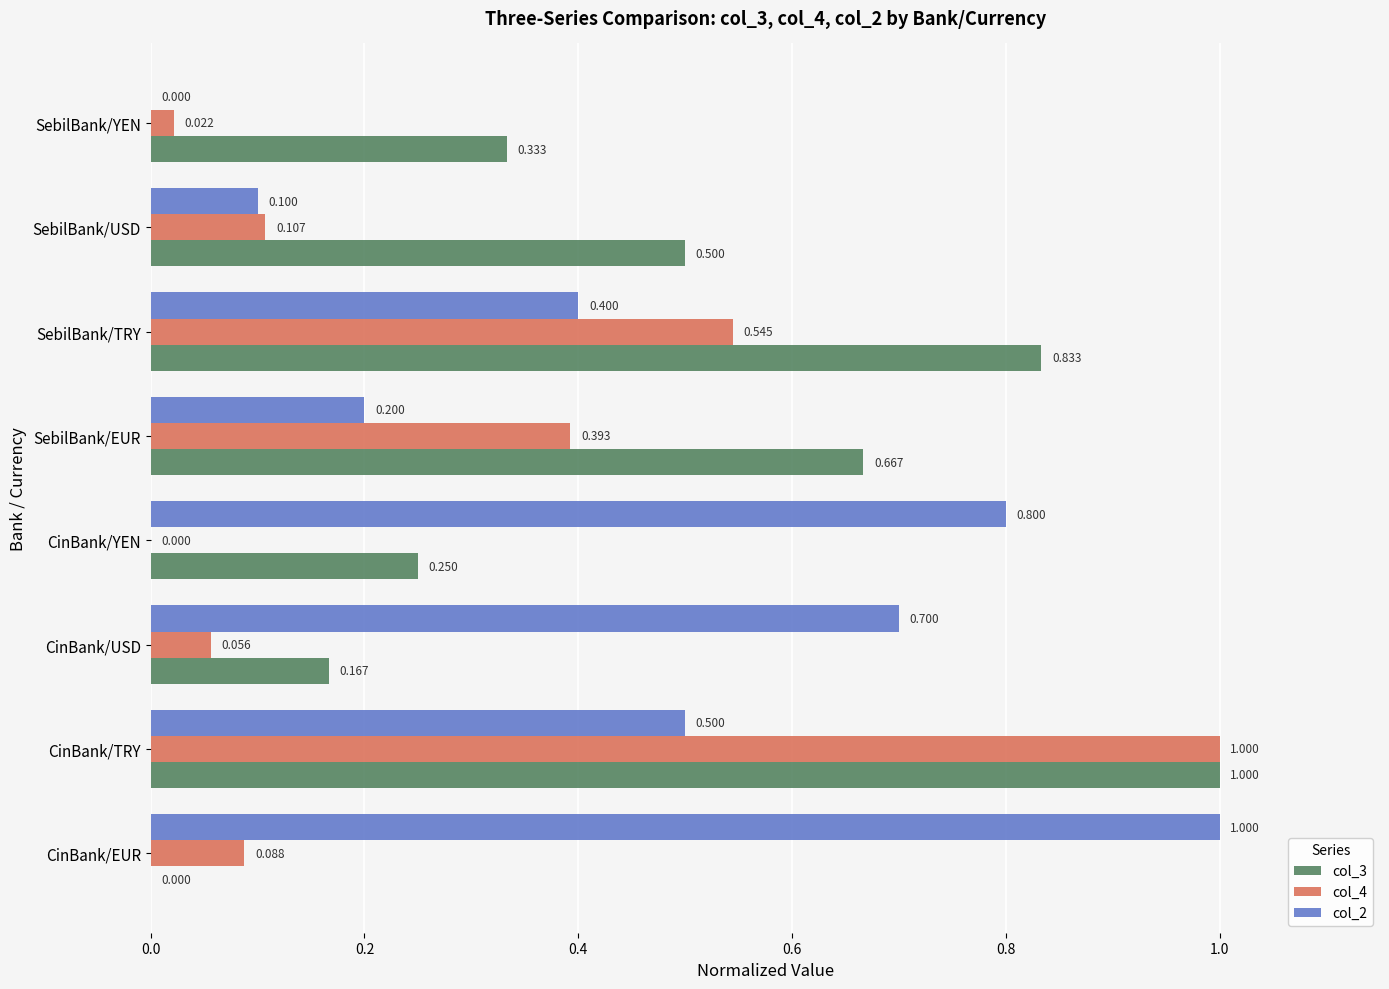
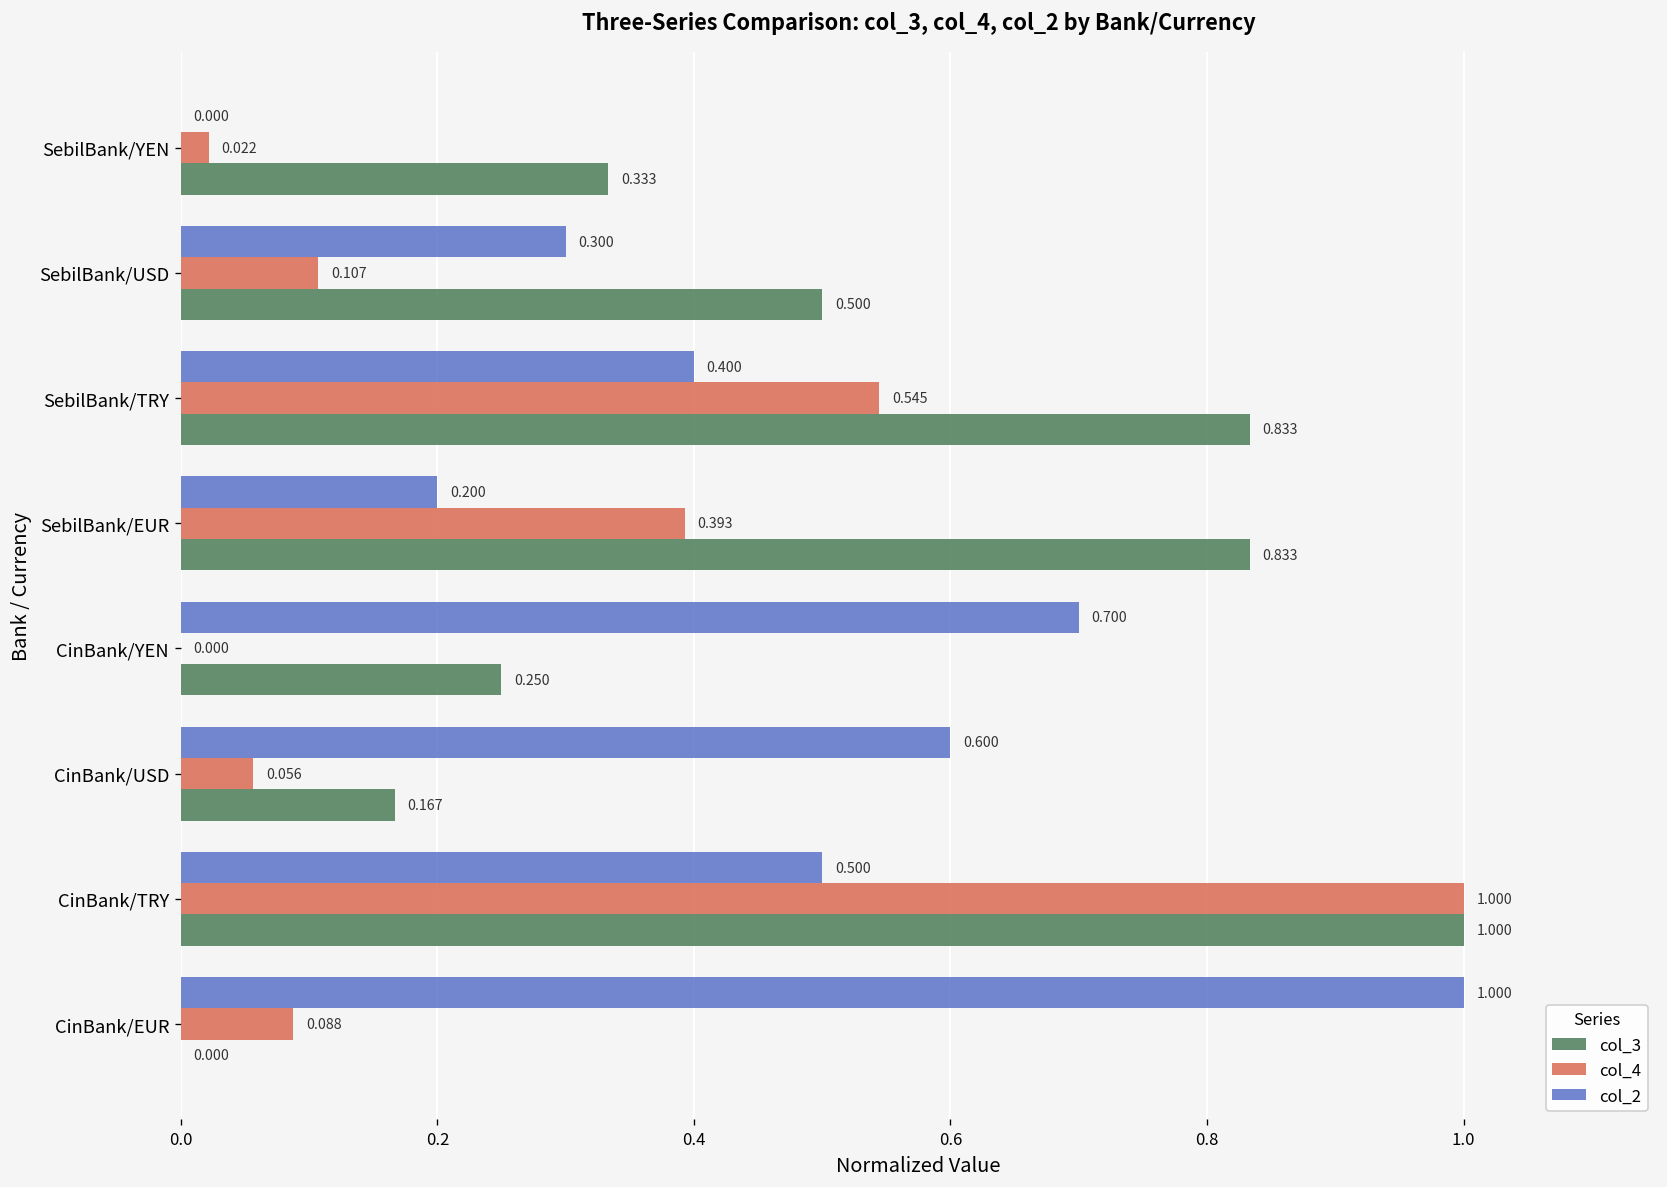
  {
    "col_3": {
      "SebilBank/YEN": 0.333,
      "SebilBank/USD": 0.500,
      "SebilBank/TRY": 0.833,
-     "SebilBank/EUR": 0.667,
+     "SebilBank/EUR": 0.833,
      "CinBank/YEN": 0.250,
      "CinBank/USD": 0.167,
      "CinBank/TRY": 1.000,
      "CinBank/EUR": 0.000
    },
    "col_4": {
      "SebilBank/YEN": 0.022,
      "SebilBank/USD": 0.107,
      "SebilBank/TRY": 0.545,
      "SebilBank/EUR": 0.393,
      "CinBank/YEN": 0.000,
      "CinBank/USD": 0.056,
      "CinBank/TRY": 1.000,
      "CinBank/EUR": 0.088
    },
    "col_2": {
      "SebilBank/YEN": 0.000,
-     "SebilBank/USD": 0.100,
+     "SebilBank/USD": 0.300,
      "SebilBank/TRY": 0.400,
      "SebilBank/EUR": 0.200,
-     "CinBank/YEN": 0.800,
-     "CinBank/USD": 0.700,
+     "CinBank/YEN": 0.700,
+     "CinBank/USD": 0.600,
      "CinBank/TRY": 0.500,
      "CinBank/EUR": 1.000
    }
  }
